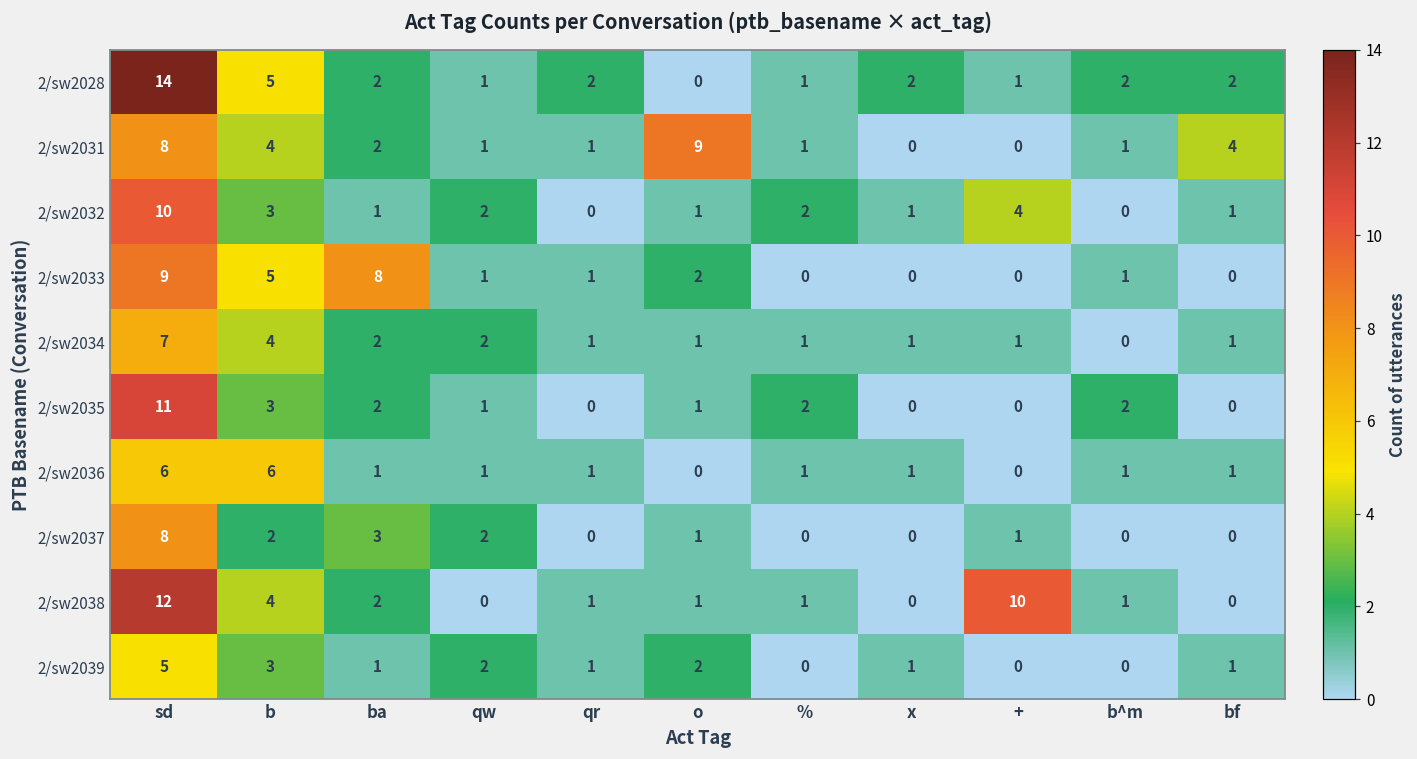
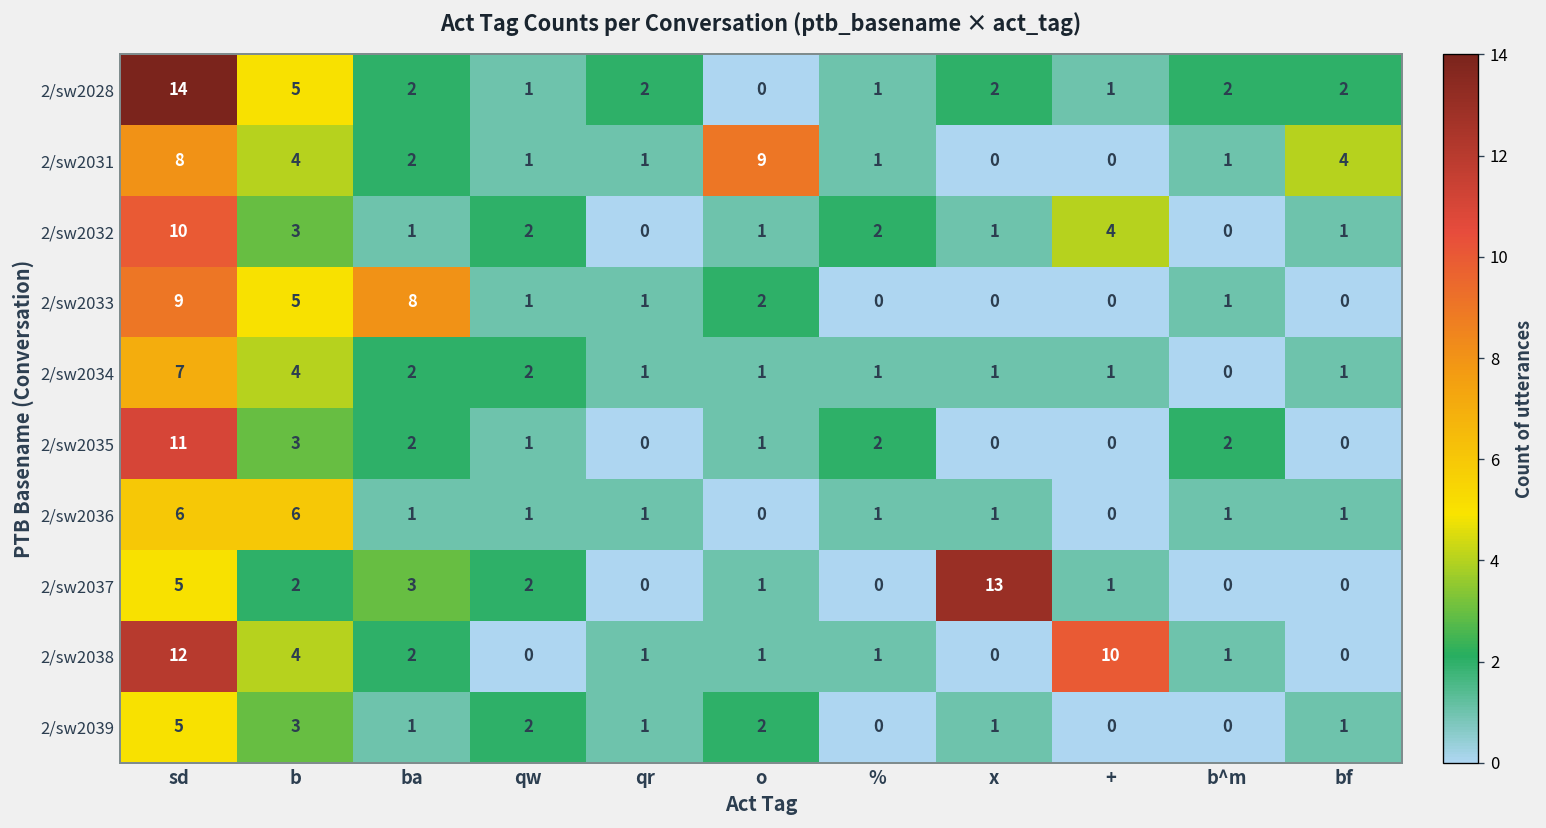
  {
    "2/sw2028": {
      "sd": 14,
      "b": 5,
      "ba": 2,
      "qw": 1,
      "qr": 2,
      "o": 0,
      "%": 1,
      "x": 2,
      "+": 1,
      "b^m": 2,
      "bf": 2
    },
    "2/sw2031": {
      "sd": 8,
      "b": 4,
      "ba": 2,
      "qw": 1,
      "qr": 1,
      "o": 9,
      "%": 1,
      "x": 0,
      "+": 0,
      "b^m": 1,
      "bf": 4
    },
    "2/sw2032": {
      "sd": 10,
      "b": 3,
      "ba": 1,
      "qw": 2,
      "qr": 0,
      "o": 1,
      "%": 2,
      "x": 1,
      "+": 4,
      "b^m": 0,
      "bf": 1
    },
    "2/sw2033": {
      "sd": 9,
      "b": 5,
      "ba": 8,
      "qw": 1,
      "qr": 1,
      "o": 2,
      "%": 0,
      "x": 0,
      "+": 0,
      "b^m": 1,
      "bf": 0
    },
    "2/sw2034": {
      "sd": 7,
      "b": 4,
      "ba": 2,
      "qw": 2,
      "qr": 1,
      "o": 1,
      "%": 1,
      "x": 1,
      "+": 1,
      "b^m": 0,
      "bf": 1
    },
    "2/sw2035": {
      "sd": 11,
      "b": 3,
      "ba": 2,
      "qw": 1,
      "qr": 0,
      "o": 1,
      "%": 2,
      "x": 0,
      "+": 0,
      "b^m": 2,
      "bf": 0
    },
    "2/sw2036": {
      "sd": 6,
      "b": 6,
      "ba": 1,
      "qw": 1,
      "qr": 1,
      "o": 0,
      "%": 1,
      "x": 1,
      "+": 0,
      "b^m": 1,
      "bf": 1
    },
    "2/sw2037": {
-     "sd": 8,
+     "sd": 5,
      "b": 2,
      "ba": 3,
      "qw": 2,
      "qr": 0,
      "o": 1,
      "%": 0,
-     "x": 0,
+     "x": 13,
      "+": 1,
      "b^m": 0,
      "bf": 0
    },
    "2/sw2038": {
      "sd": 12,
      "b": 4,
      "ba": 2,
      "qw": 0,
      "qr": 1,
      "o": 1,
      "%": 1,
      "x": 0,
      "+": 10,
      "b^m": 1,
      "bf": 0
    },
    "2/sw2039": {
      "sd": 5,
      "b": 3,
      "ba": 1,
      "qw": 2,
      "qr": 1,
      "o": 2,
      "%": 0,
      "x": 1,
      "+": 0,
      "b^m": 0,
      "bf": 1
    }
  }
